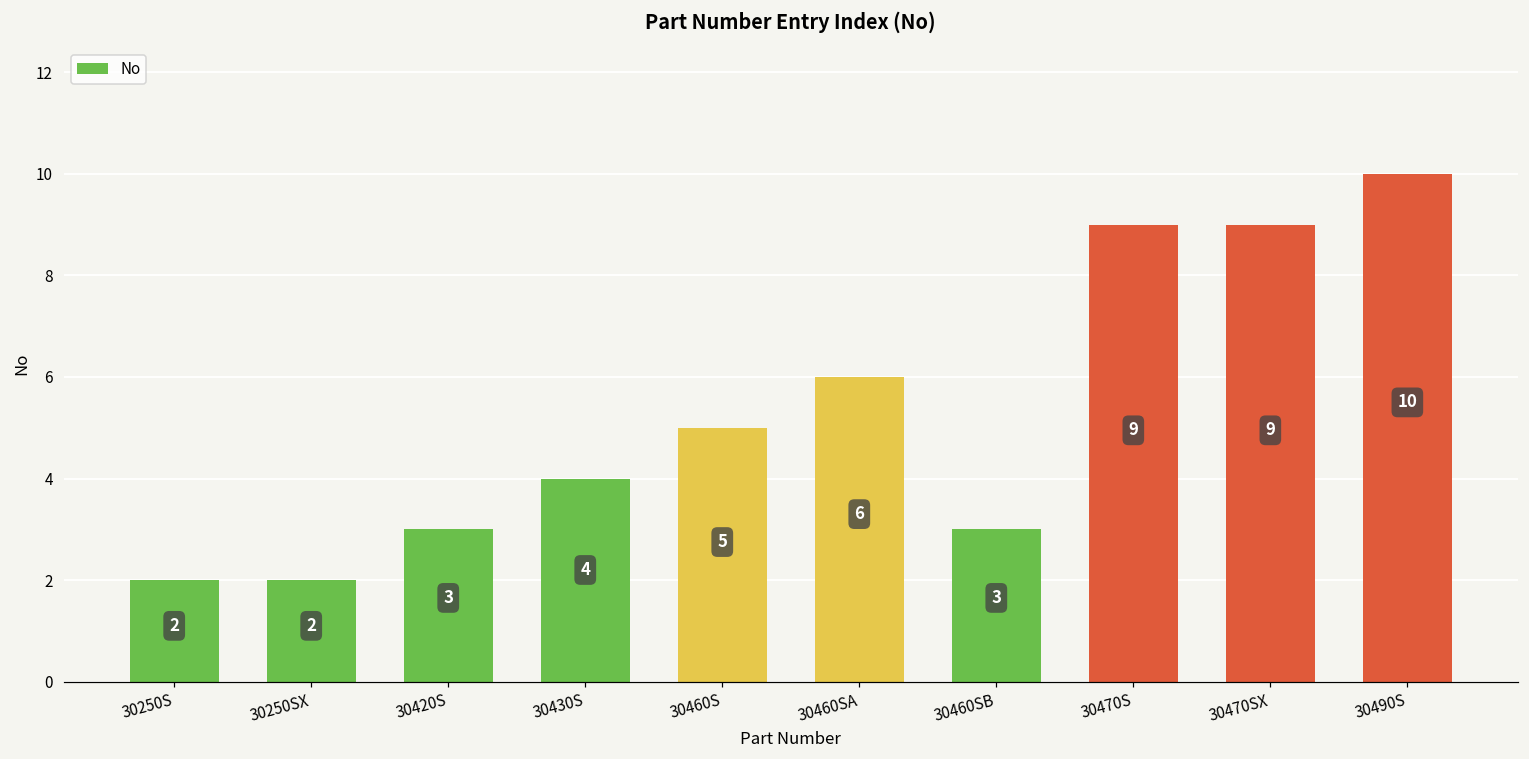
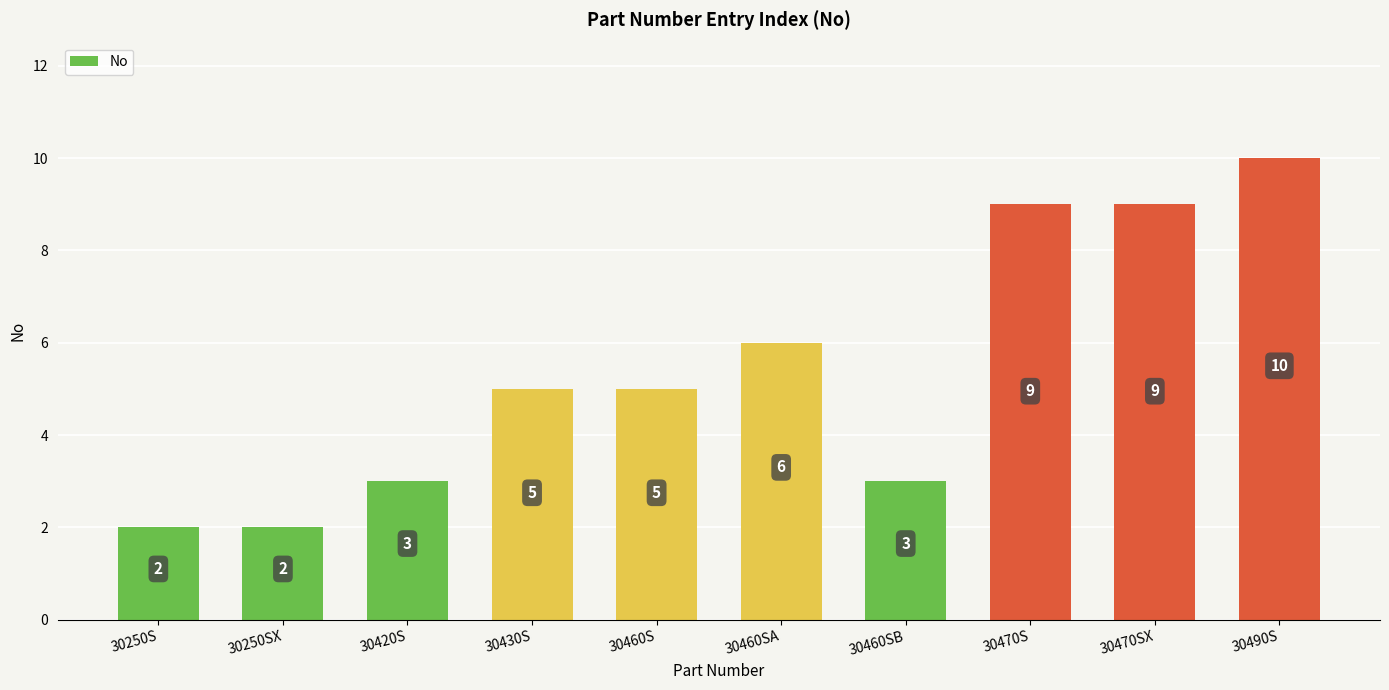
  {
-   "30430S": 4
+   "30430S": 5
  }
